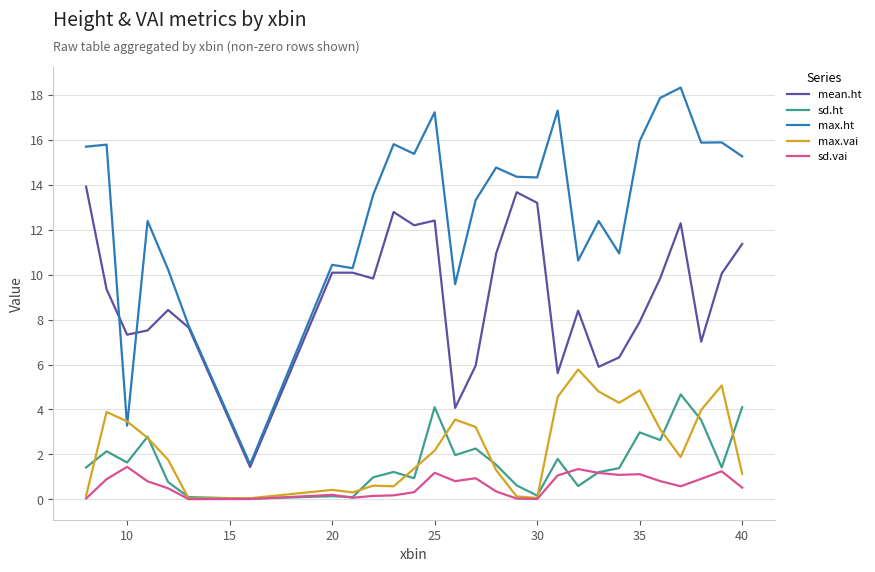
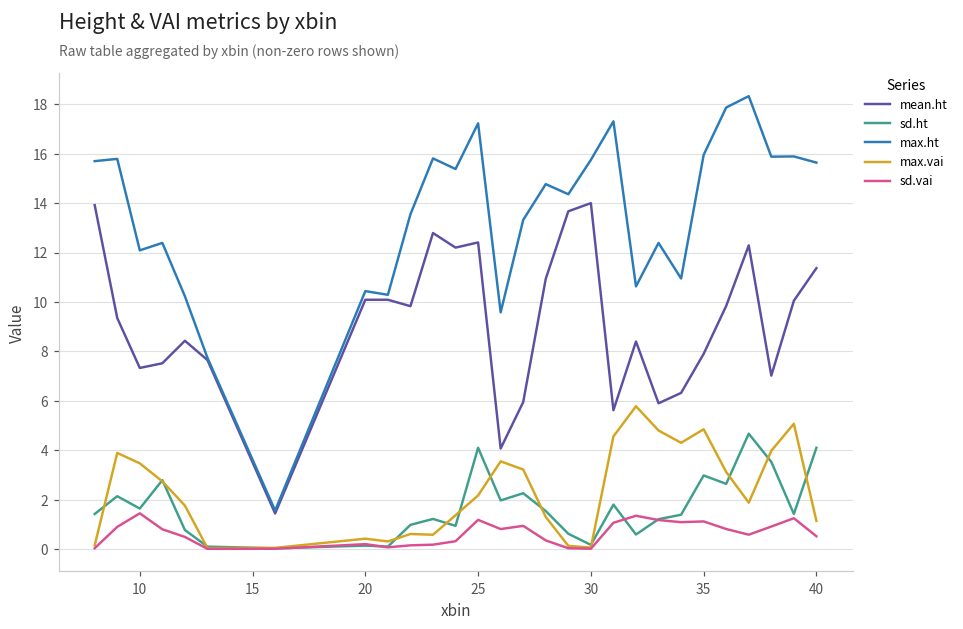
  {
    "mean.ht": {
      "10": 7.3,
      "20": 10.1,
      "25": 12.4,
-     "30": 13.2,
+     "30": 14.0,
      "35": 7.9,
      "40": 11.4
    },
    "sd.ht": {
      "10": 1.6,
      "25": 4.1,
      "35": 3.0,
      "40": 4.1
    },
    "max.ht": {
-     "10": 3.3,
+     "10": 12.1,
      "20": 10.4,
      "25": 17.2,
-     "30": 14.3,
+     "30": 15.8,
      "35": 16.0,
-     "40": 15.3
+     "40": 15.6
    },
    "max.vai": {
      "10": 3.5,
      "20": 0.4,
      "25": 2.2,
      "35": 4.9,
      "40": 1.1
    },
    "sd.vai": {
      "10": 1.4,
      "25": 1.2,
      "35": 1.1,
      "40": 0.5
    }
  }
